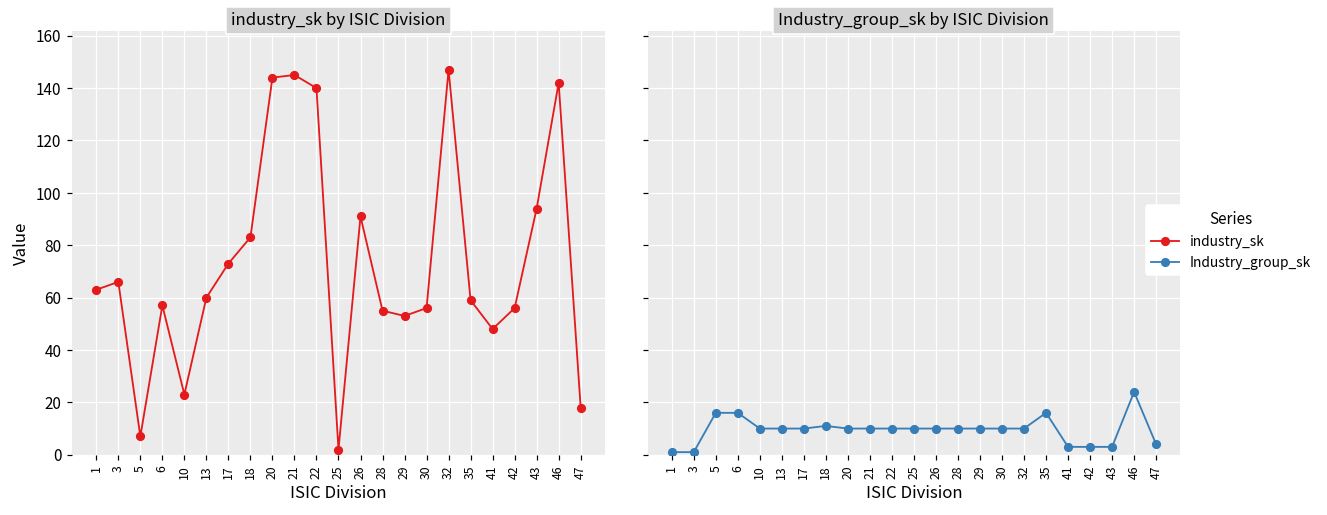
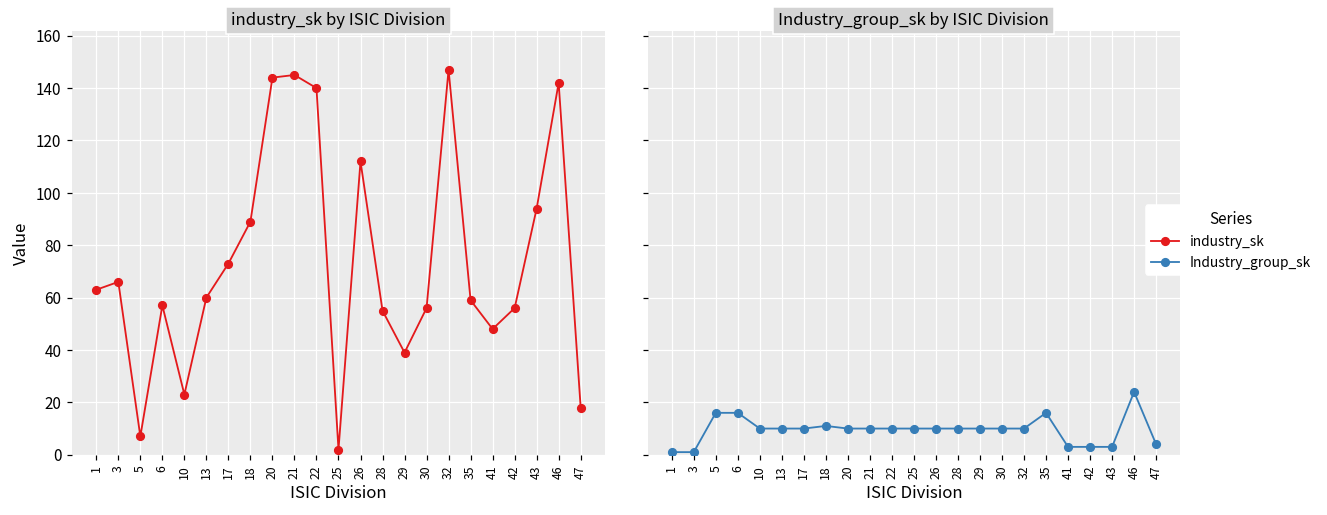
  {
    "industry_sk by ISIC Division": {
      "1": 63,
      "3": 66,
      "5": 7,
      "6": 57,
      "10": 23,
      "13": 60,
      "17": 73,
-     "18": 83,
+     "18": 89,
      "20": 144,
      "21": 145,
      "22": 140,
      "25": 2,
-     "26": 91,
+     "26": 112,
      "28": 55,
-     "29": 53,
+     "29": 39,
      "30": 56,
      "32": 147,
      "35": 59,
      "41": 48,
      "42": 56,
      "43": 94,
      "46": 142,
      "47": 18
    }
  }
